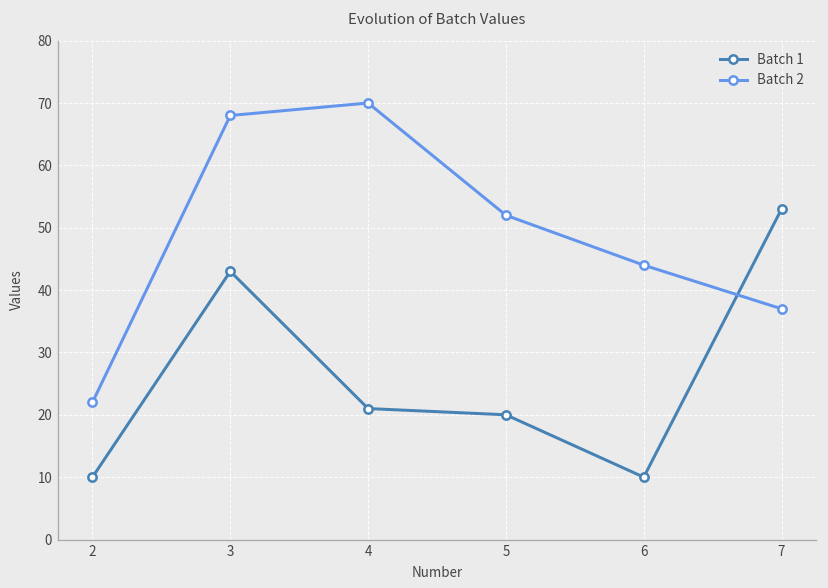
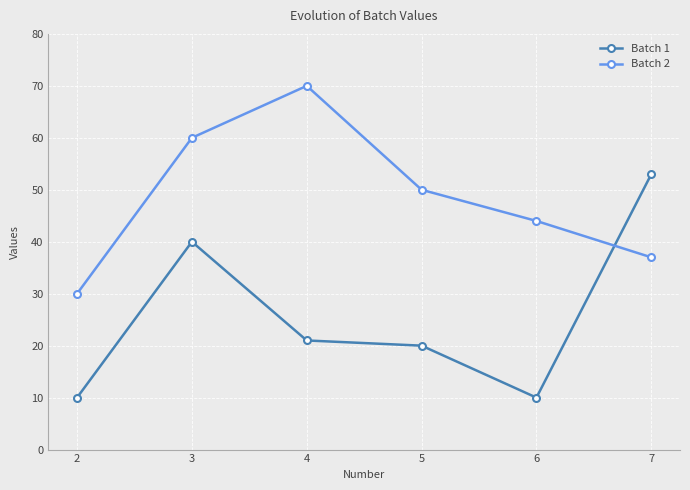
  {
    "Batch 1": {
      "2": 10,
-     "3": 43,
+     "3": 40,
      "4": 21,
      "5": 20,
      "6": 10,
      "7": 53
    },
    "Batch 2": {
-     "2": 22,
-     "3": 68,
+     "2": 30,
+     "3": 60,
      "4": 70,
-     "5": 52,
+     "5": 50,
      "6": 44,
      "7": 37
    }
  }
